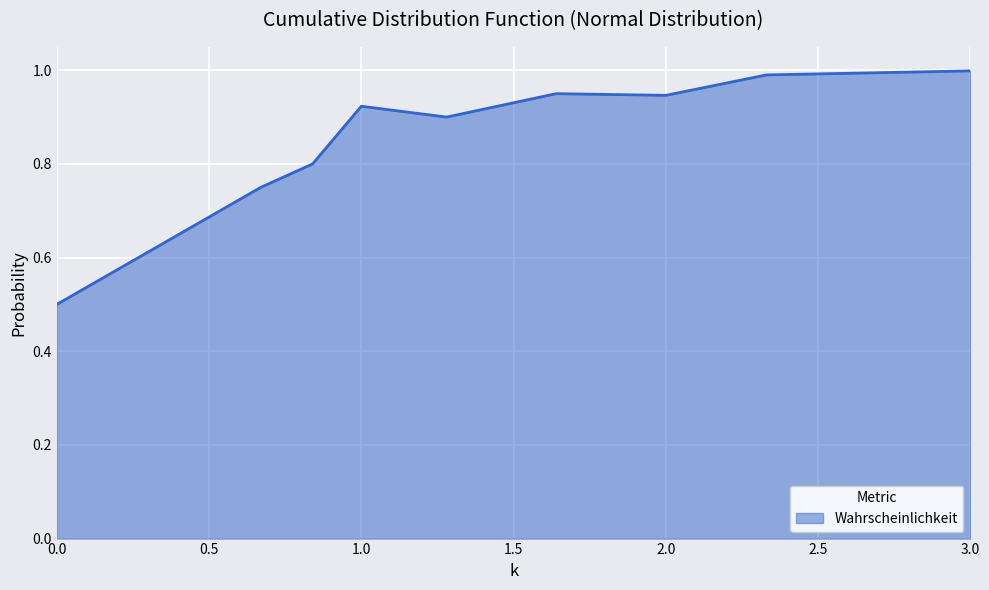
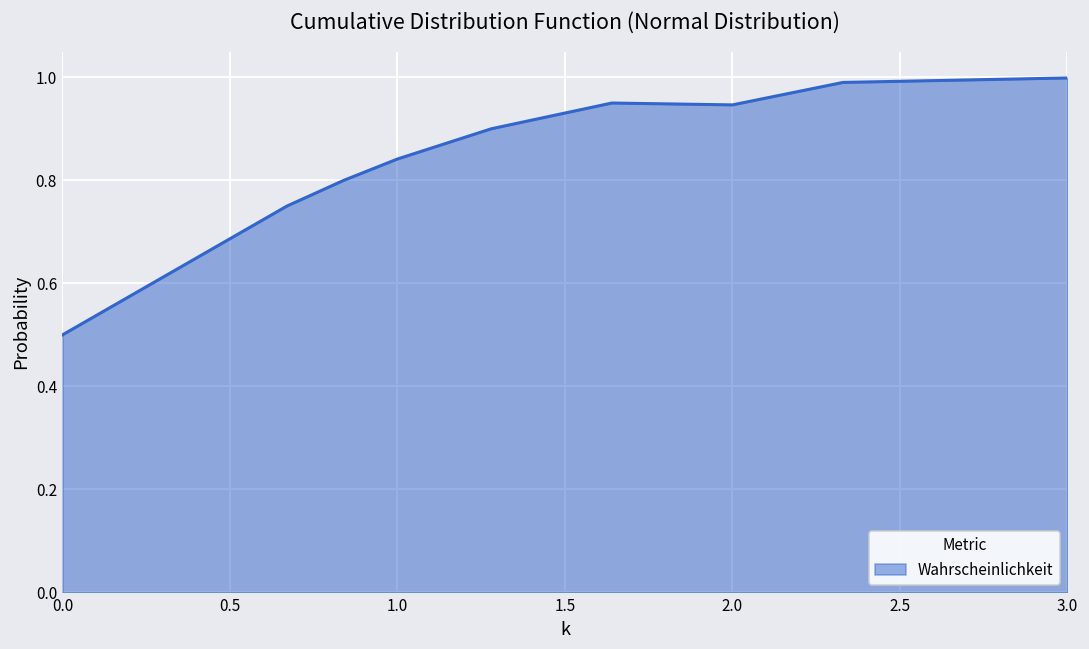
  {
    "0.0": 0.50,
-   "1.0": 0.92,
+   "1.0": 0.84,
    "2.0": 0.95,
    "3.0": 1.00
  }
